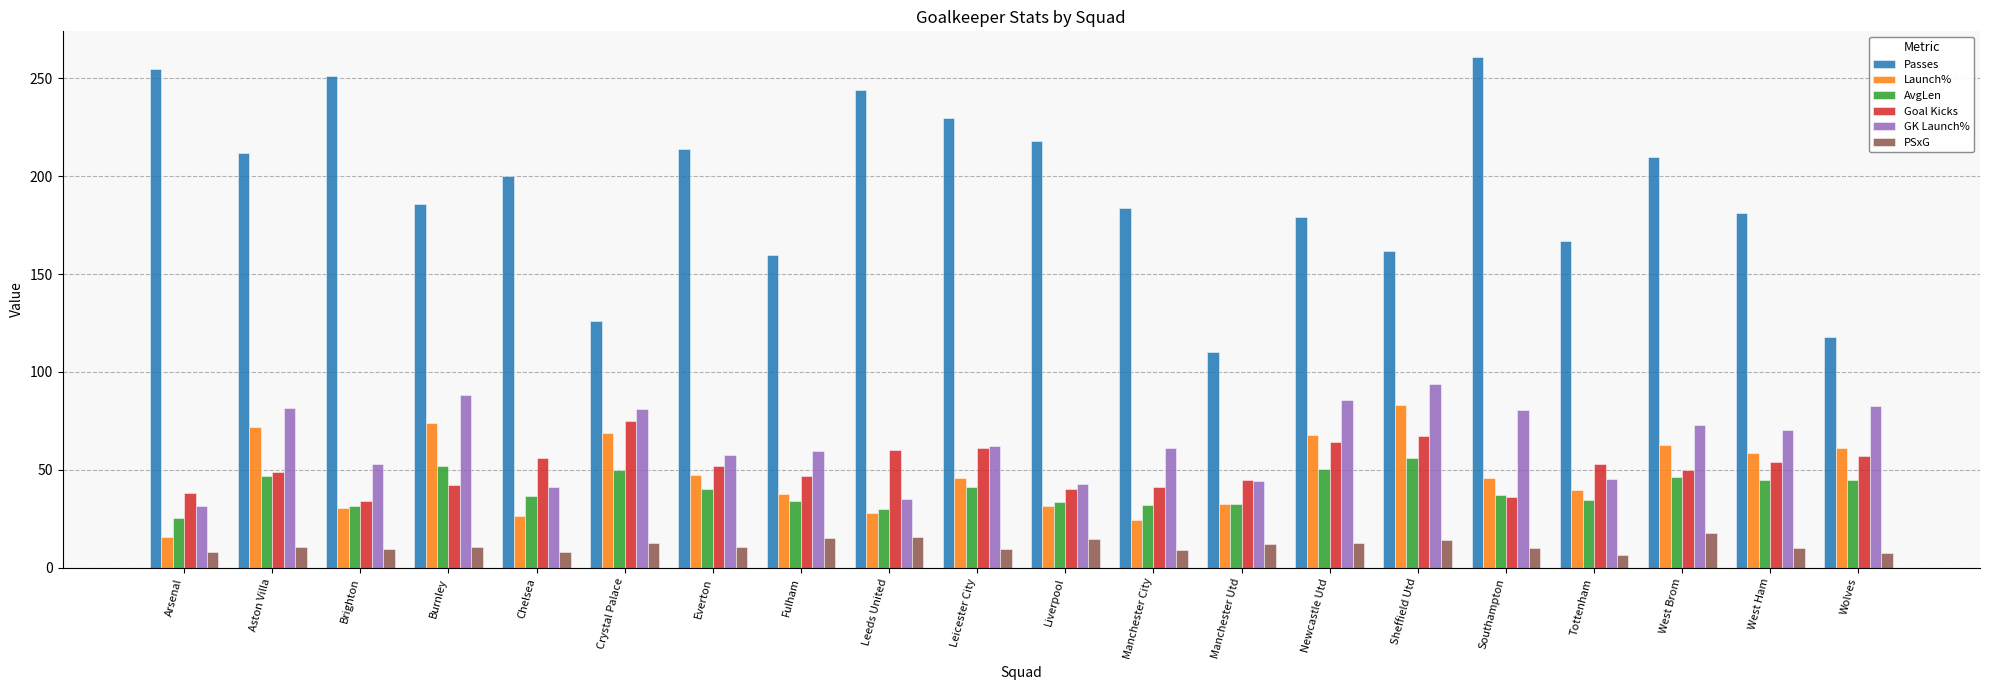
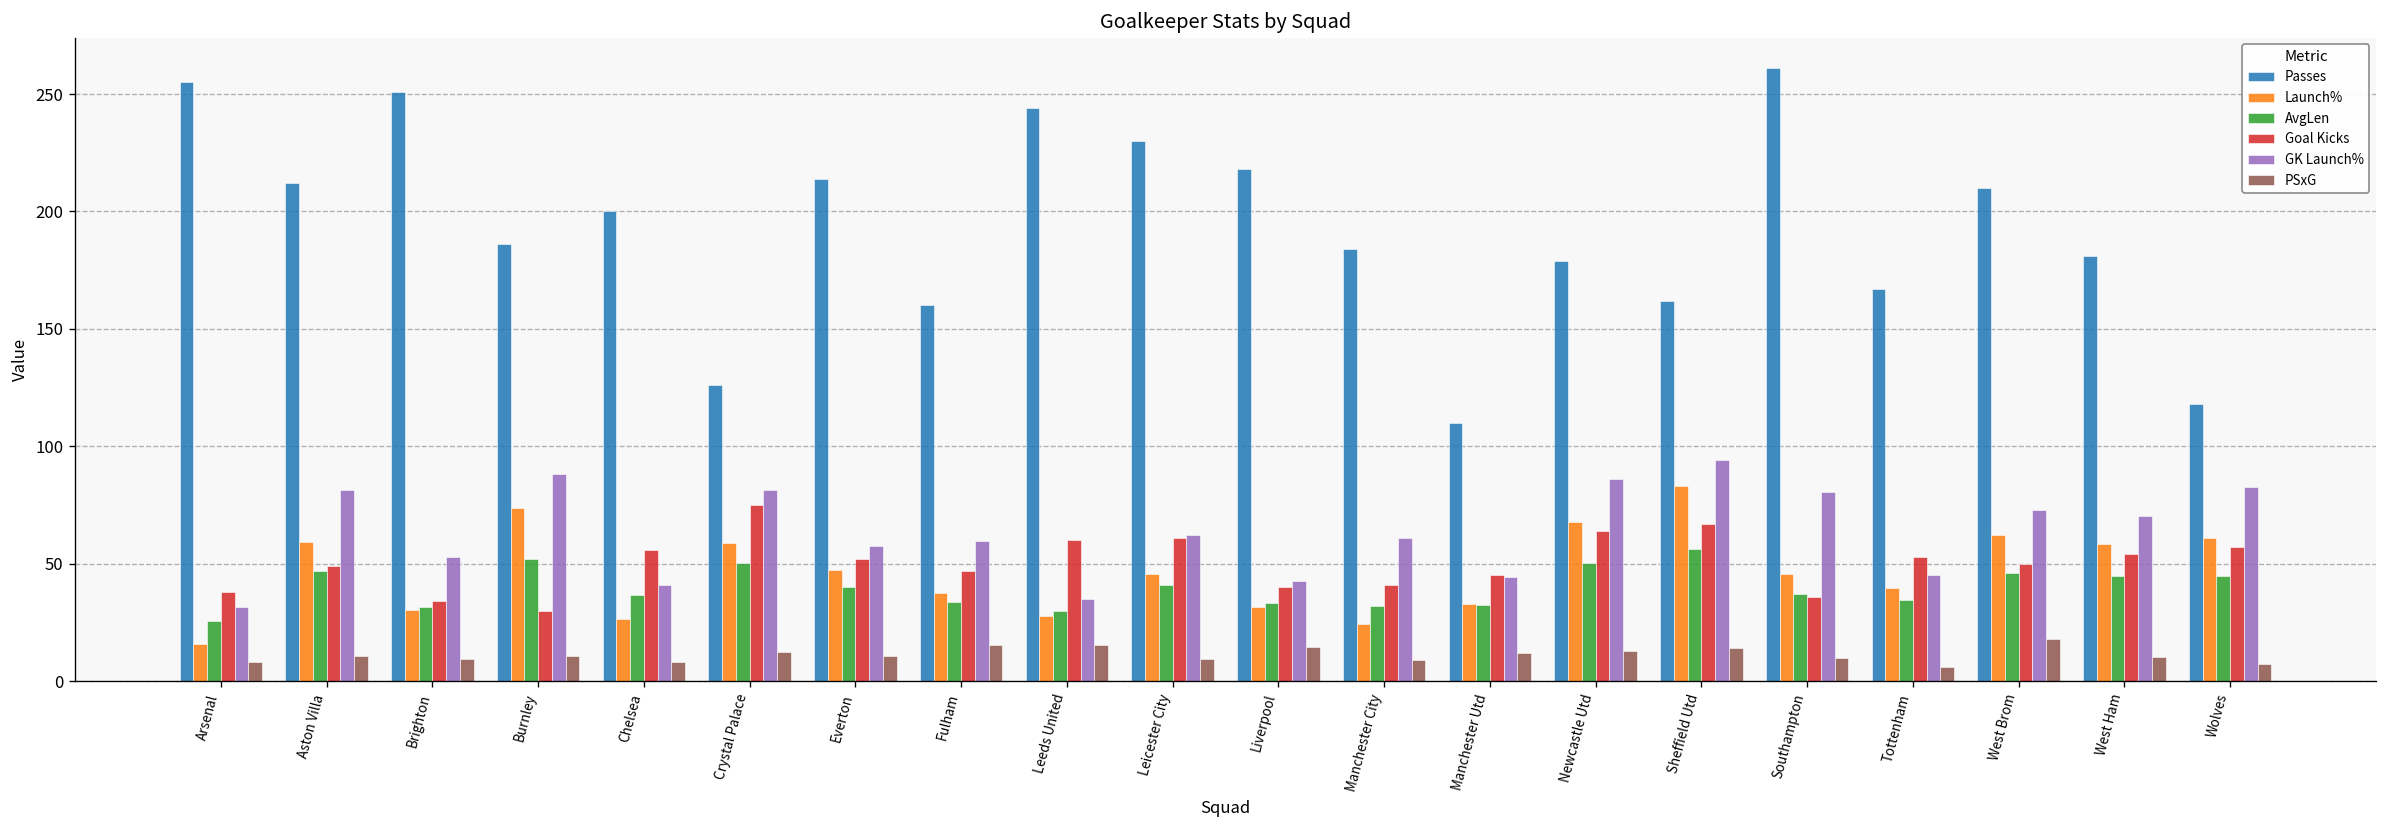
  {
    "Passes": {
      "Arsenal": 255,
      "Aston Villa": 212,
      "Brighton": 251,
      "Burnley": 186,
      "Chelsea": 200,
      "Crystal Palace": 126,
      "Everton": 214,
      "Fulham": 160,
      "Leeds United": 244,
      "Leicester City": 230,
      "Liverpool": 218,
      "Manchester City": 184,
      "Manchester Utd": 110,
      "Newcastle Utd": 179,
      "Sheffield Utd": 162,
      "Southampton": 261,
      "Tottenham": 167,
      "West Brom": 210,
      "West Ham": 181,
      "Wolves": 118
    },
    "Launch%": {
      "Arsenal": 16,
-     "Aston Villa": 72,
+     "Aston Villa": 59,
      "Brighton": 30,
      "Burnley": 74,
      "Chelsea": 27,
-     "Crystal Palace": 69,
+     "Crystal Palace": 59,
      "Everton": 47,
      "Fulham": 38,
      "Leeds United": 28,
      "Leicester City": 46,
      "Liverpool": 32,
      "Manchester City": 25,
      "Manchester Utd": 33,
      "Newcastle Utd": 68,
      "Sheffield Utd": 83,
      "Southampton": 46,
      "Tottenham": 40,
      "West Brom": 62,
      "West Ham": 59,
      "Wolves": 61
    },
    "AvgLen": {
      "Arsenal": 26,
      "Aston Villa": 47,
      "Brighton": 32,
      "Burnley": 52,
      "Chelsea": 37,
      "Crystal Palace": 50,
      "Everton": 40,
      "Fulham": 34,
      "Leeds United": 30,
      "Leicester City": 41,
      "Liverpool": 33,
      "Manchester City": 32,
      "Manchester Utd": 32,
      "Newcastle Utd": 50,
      "Sheffield Utd": 56,
      "Southampton": 37,
      "Tottenham": 35,
      "West Brom": 46,
      "West Ham": 45,
      "Wolves": 45
    },
    "Goal Kicks": {
      "Arsenal": 38,
      "Aston Villa": 49,
      "Brighton": 34,
-     "Burnley": 42,
+     "Burnley": 30,
      "Chelsea": 56,
      "Crystal Palace": 75,
      "Everton": 52,
      "Fulham": 47,
      "Leeds United": 60,
      "Leicester City": 61,
      "Liverpool": 40,
      "Manchester City": 41,
      "Manchester Utd": 45,
      "Newcastle Utd": 64,
      "Sheffield Utd": 67,
      "Southampton": 36,
      "Tottenham": 53,
      "West Brom": 50,
      "West Ham": 54,
      "Wolves": 57
    },
    "GK Launch%": {
      "Arsenal": 32,
      "Aston Villa": 82,
      "Brighton": 53,
      "Burnley": 88,
      "Chelsea": 41,
      "Crystal Palace": 81,
      "Everton": 58,
      "Fulham": 60,
      "Leeds United": 35,
      "Leicester City": 62,
      "Liverpool": 43,
      "Manchester City": 61,
      "Manchester Utd": 44,
      "Newcastle Utd": 86,
      "Sheffield Utd": 94,
      "Southampton": 81,
      "Tottenham": 45,
      "West Brom": 73,
      "West Ham": 70,
      "Wolves": 83
    },
    "PSxG": {
      "Arsenal": 8,
      "Aston Villa": 11,
      "Brighton": 9,
      "Burnley": 11,
      "Chelsea": 8,
      "Crystal Palace": 12,
      "Everton": 11,
      "Fulham": 15,
      "Leeds United": 16,
      "Leicester City": 9,
      "Liverpool": 14,
      "Manchester City": 9,
      "Manchester Utd": 12,
      "Newcastle Utd": 13,
      "Sheffield Utd": 14,
      "Southampton": 10,
      "Tottenham": 6,
      "West Brom": 18,
      "West Ham": 10,
      "Wolves": 7
    }
  }
